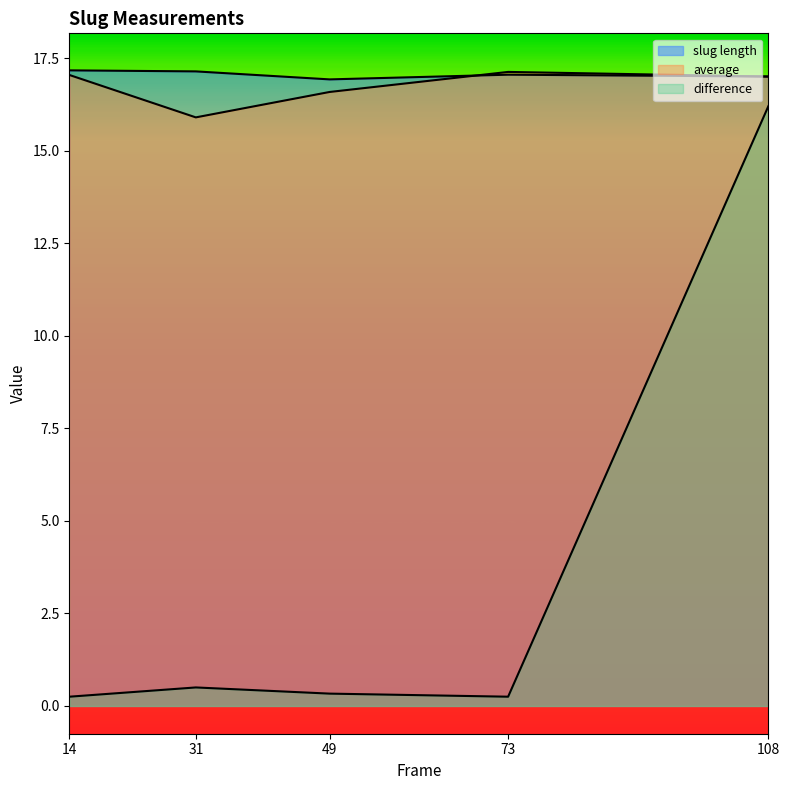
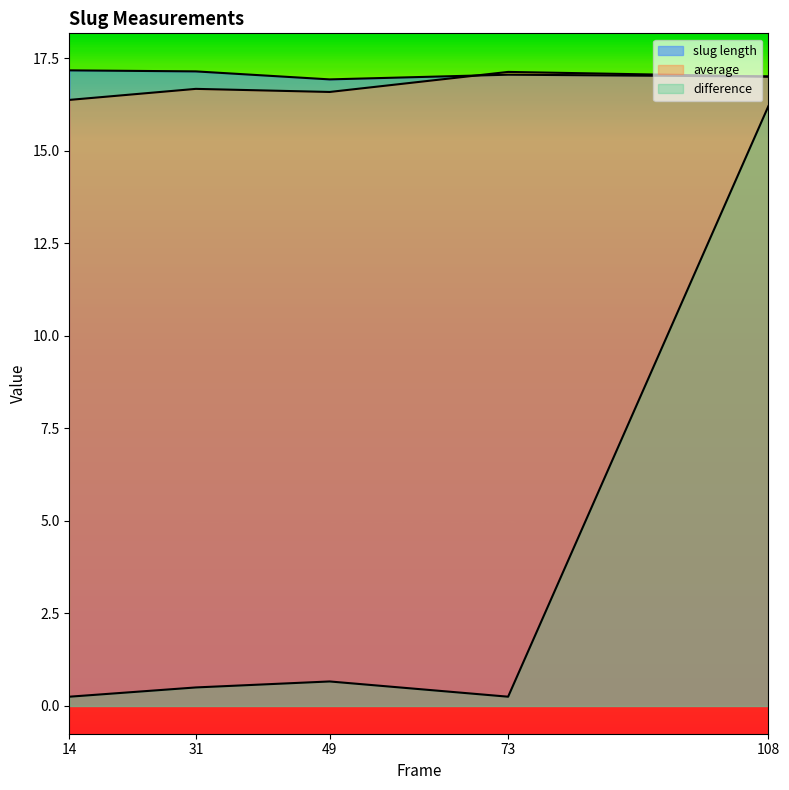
  {
    "slug length": {
      "14": 17.2,
      "31": 17.1,
      "49": 16.9,
      "73": 17.1
    },
    "average": {
-     "14": 17.0,
-     "31": 15.9,
+     "14": 16.4,
+     "31": 16.7,
      "49": 16.6,
      "73": 17.1
    },
    "difference": {
      "14": 0.3,
      "31": 0.5,
-     "49": 0.3,
+     "49": 0.7,
      "73": 0.3,
      "108": 16.2
    }
  }
